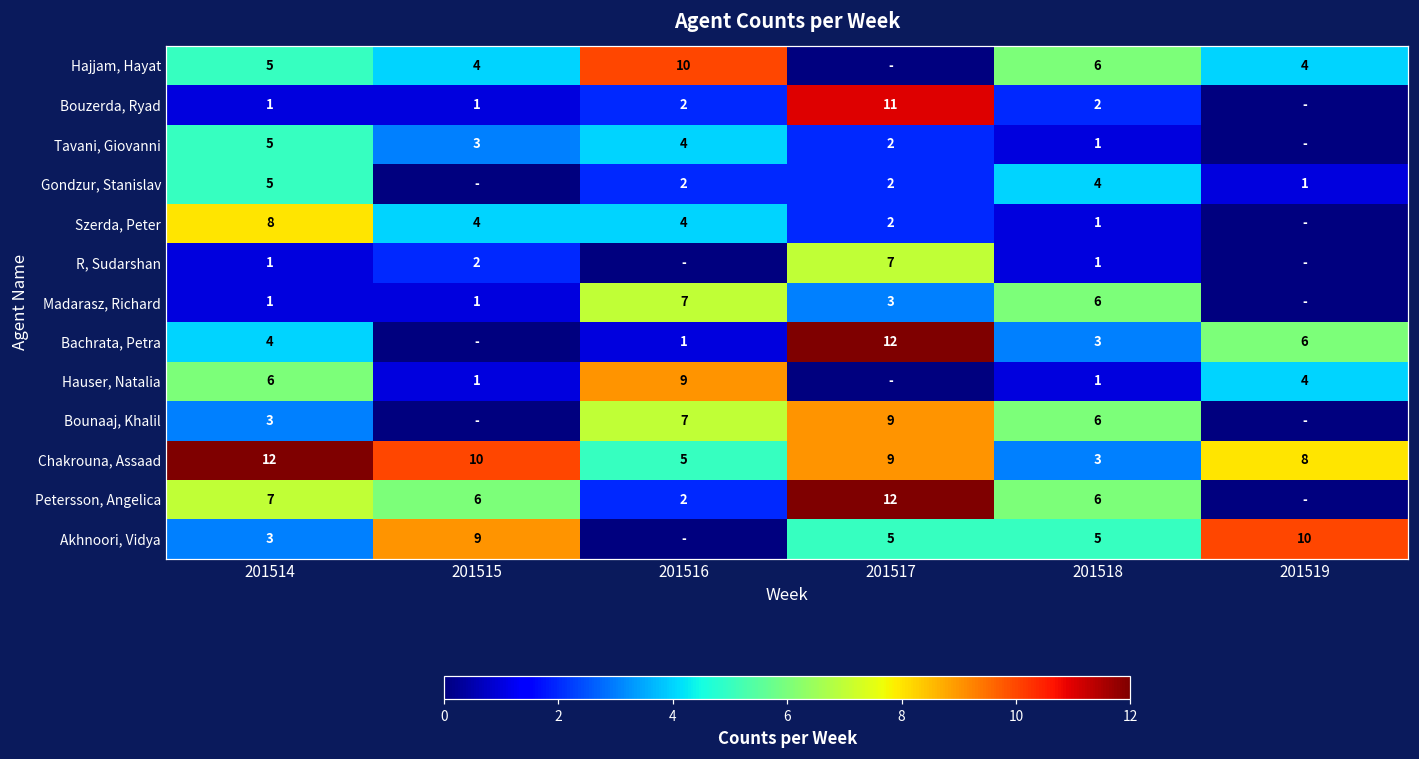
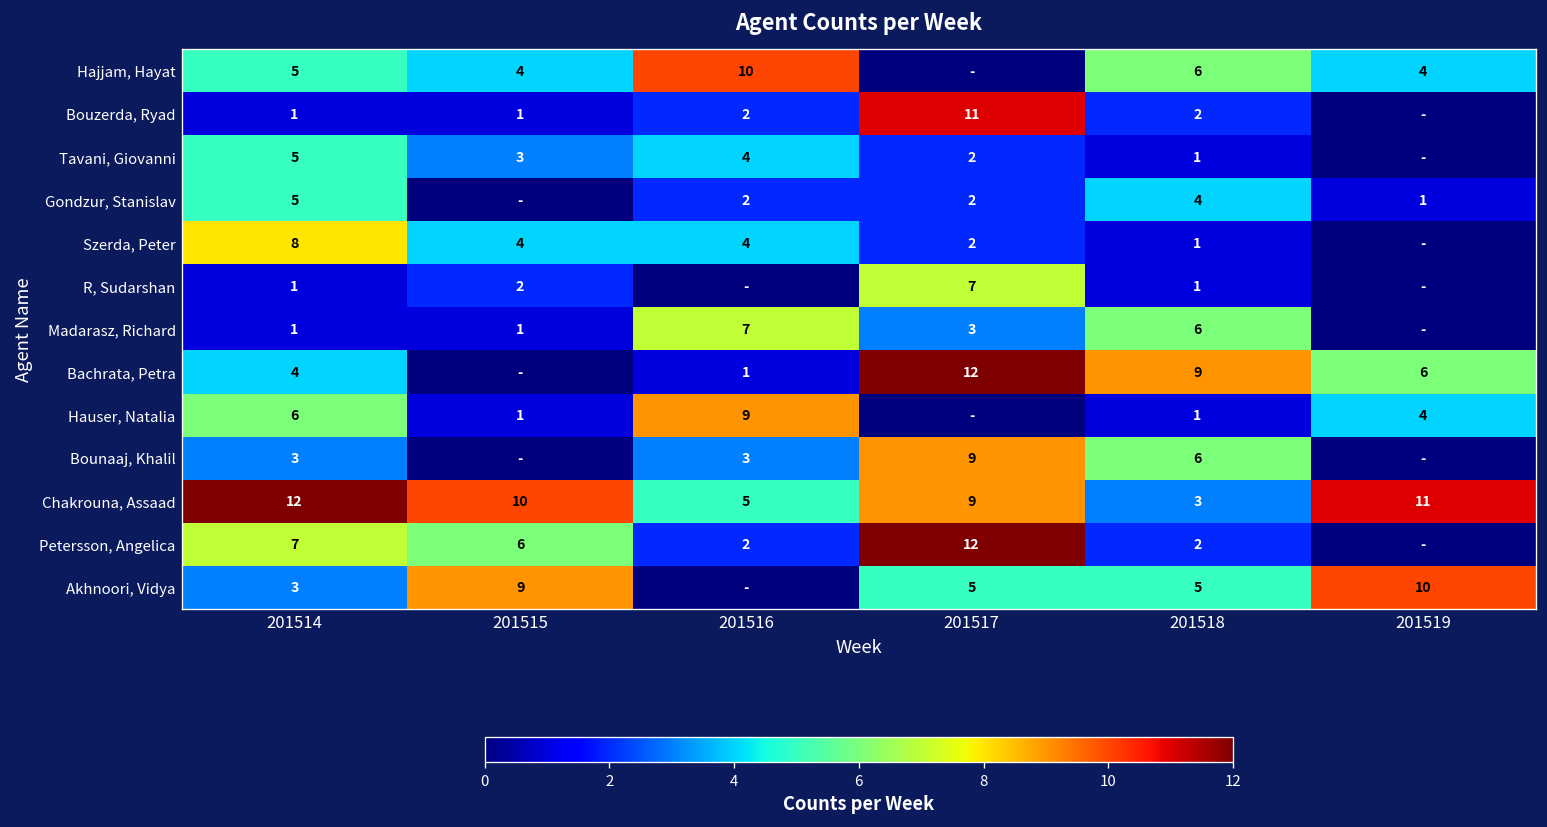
  {
    "Hajjam, Hayat": {
      "201514": 5,
      "201515": 4,
      "201516": 10,
      "201518": 6,
      "201519": 4
    },
    "Bouzerda, Ryad": {
      "201514": 1,
      "201515": 1,
      "201516": 2,
      "201517": 11,
      "201518": 2
    },
    "Tavani, Giovanni": {
      "201514": 5,
      "201515": 3,
      "201516": 4,
      "201517": 2,
      "201518": 1
    },
    "Gondzur, Stanislav": {
      "201514": 5,
      "201516": 2,
      "201517": 2,
      "201518": 4,
      "201519": 1
    },
    "Szerda, Peter": {
      "201514": 8,
      "201515": 4,
      "201516": 4,
      "201517": 2,
      "201518": 1
    },
    "R, Sudarshan": {
      "201514": 1,
      "201515": 2,
      "201517": 7,
      "201518": 1
    },
    "Madarasz, Richard": {
      "201514": 1,
      "201515": 1,
      "201516": 7,
      "201517": 3,
      "201518": 6
    },
    "Bachrata, Petra": {
      "201514": 4,
      "201516": 1,
      "201517": 12,
-     "201518": 3,
+     "201518": 9,
      "201519": 6
    },
    "Hauser, Natalia": {
      "201514": 6,
      "201515": 1,
      "201516": 9,
      "201518": 1,
      "201519": 4
    },
    "Bounaaj, Khalil": {
      "201514": 3,
-     "201516": 7,
+     "201516": 3,
      "201517": 9,
      "201518": 6
    },
    "Chakrouna, Assaad": {
      "201514": 12,
      "201515": 10,
      "201516": 5,
      "201517": 9,
      "201518": 3,
-     "201519": 8
+     "201519": 11
    },
    "Petersson, Angelica": {
      "201514": 7,
      "201515": 6,
      "201516": 2,
      "201517": 12,
-     "201518": 6
+     "201518": 2
    },
    "Akhnoori, Vidya": {
      "201514": 3,
      "201515": 9,
      "201517": 5,
      "201518": 5,
      "201519": 10
    }
  }
